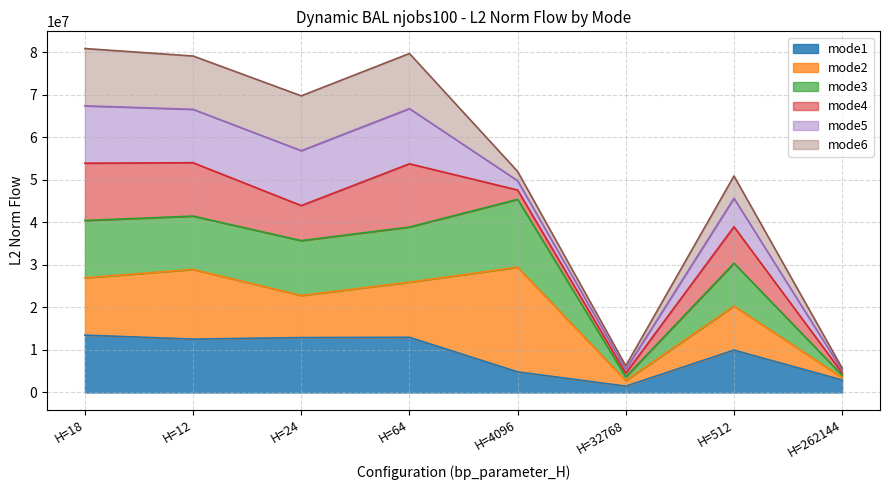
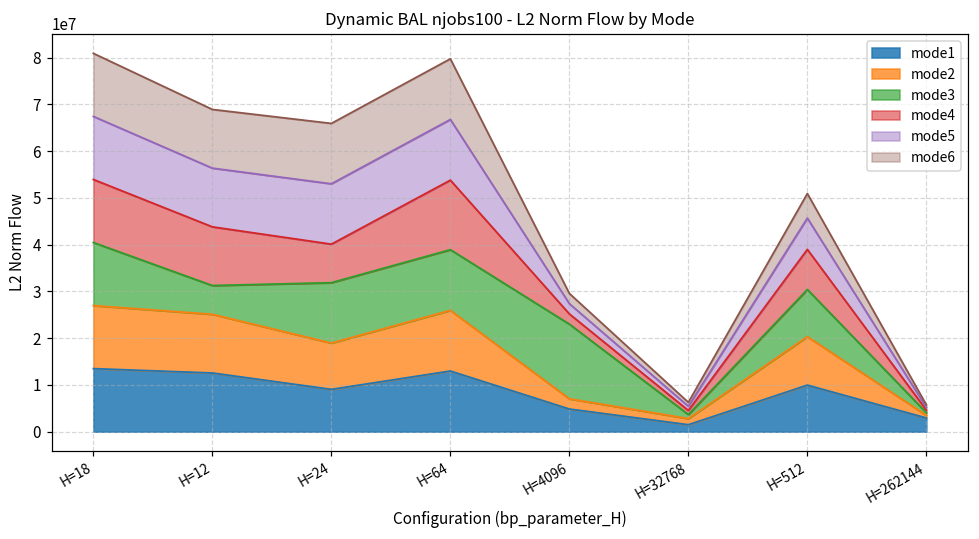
  {
    "mode1": {
      "H=18": 13000000,
      "H=12": 13000000,
-     "H=24": 13000000,
+     "H=24": 9000000,
      "H=64": 13000000,
      "H=4096": 5000000,
      "H=32768": 1000000,
      "H=512": 10000000
    },
    "mode2": {
      "H=18": 13000000,
-     "H=12": 16000000,
+     "H=12": 13000000,
      "H=24": 10000000,
      "H=64": 13000000,
-     "H=4096": 25000000,
+     "H=4096": 2000000,
      "H=32768": 1000000,
      "H=512": 10000000
    },
    "mode3": {
      "H=18": 13000000,
-     "H=12": 13000000,
+     "H=12": 6000000,
      "H=24": 13000000,
      "H=64": 13000000,
      "H=4096": 16000000,
      "H=32768": 1000000,
      "H=512": 10000000
    },
    "mode4": {
      "H=18": 13000000,
      "H=12": 13000000,
      "H=24": 8000000,
      "H=64": 15000000,
      "H=4096": 2000000,
      "H=32768": 1000000,
      "H=512": 9000000
    }
  }
